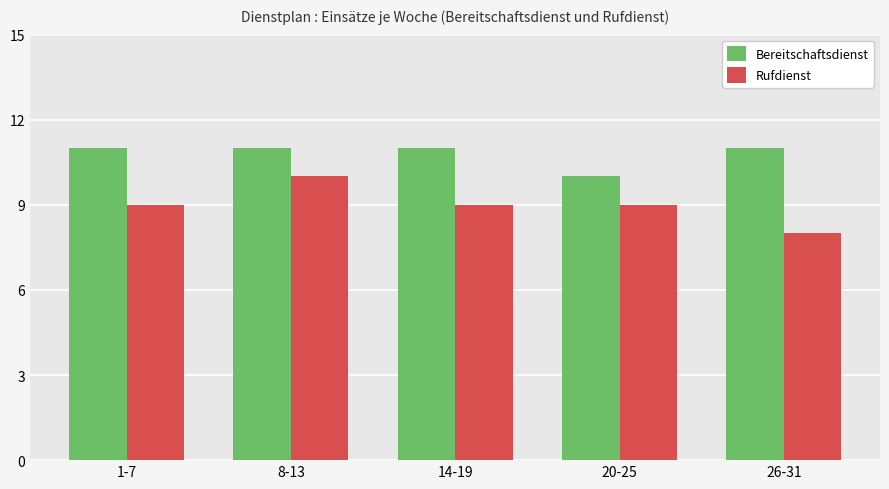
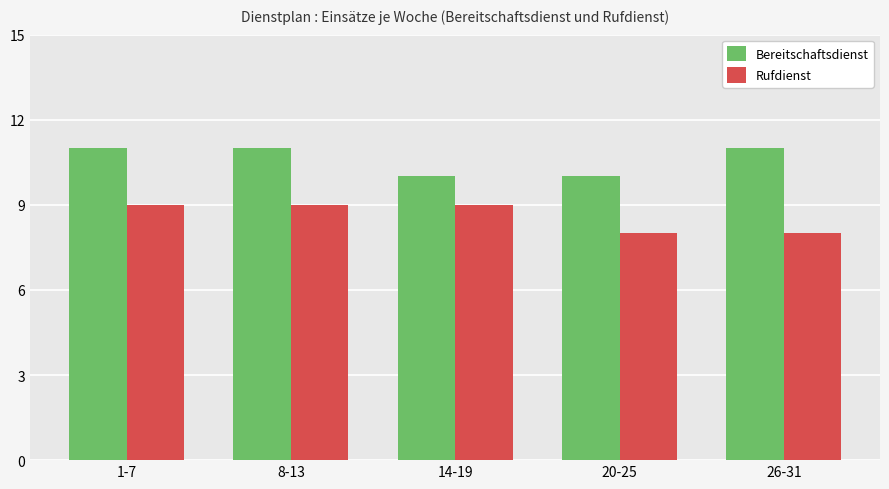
  {
    "Bereitschaftsdienst": {
      "1-7": 11,
      "8-13": 11,
-     "14-19": 11,
+     "14-19": 10,
      "20-25": 10,
      "26-31": 11
    },
    "Rufdienst": {
      "1-7": 9,
-     "8-13": 10,
+     "8-13": 9,
      "14-19": 9,
-     "20-25": 9,
+     "20-25": 8,
      "26-31": 8
    }
  }
